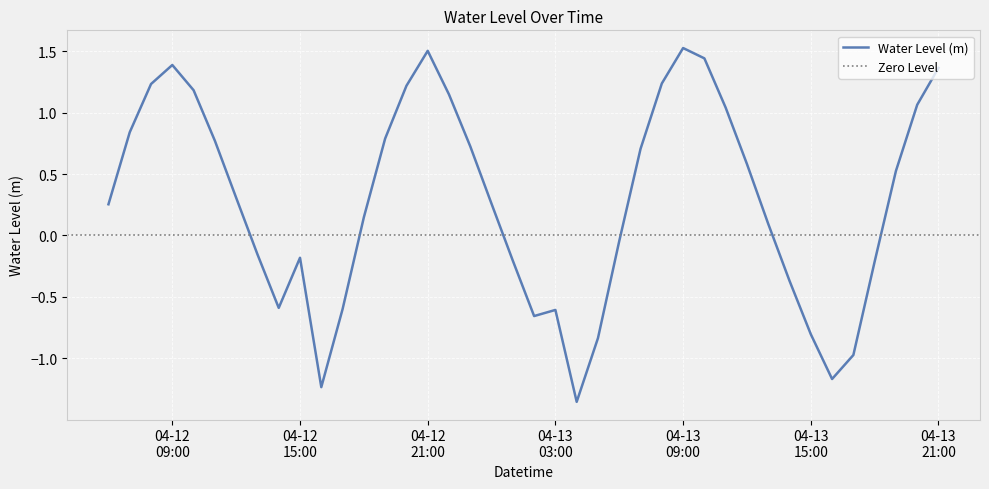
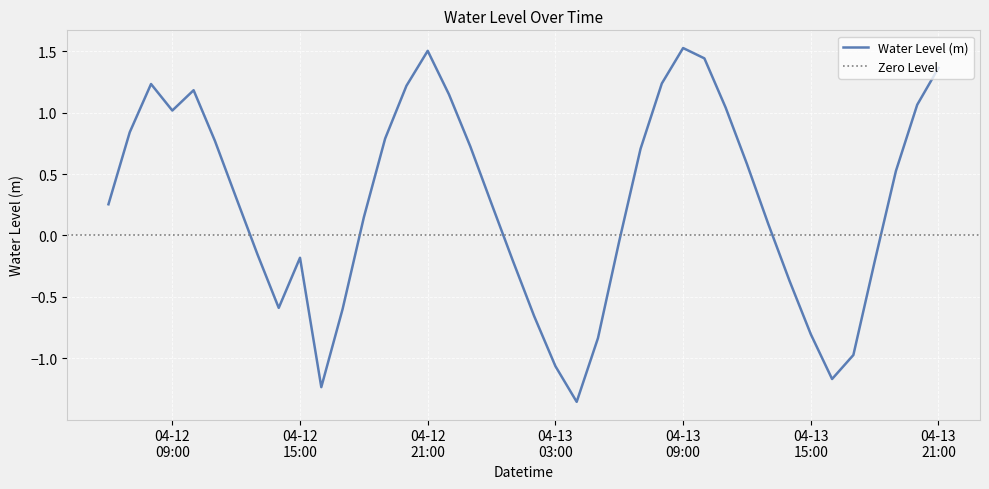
  {
-   "04-12 09:00": 1.39,
+   "04-12 09:00": 1.02,
    "04-12 15:00": -0.18,
    "04-12 21:00": 1.50,
-   "04-13 03:00": -0.61,
+   "04-13 03:00": -1.06,
    "04-13 09:00": 1.52,
    "04-13 15:00": -0.80
  }
